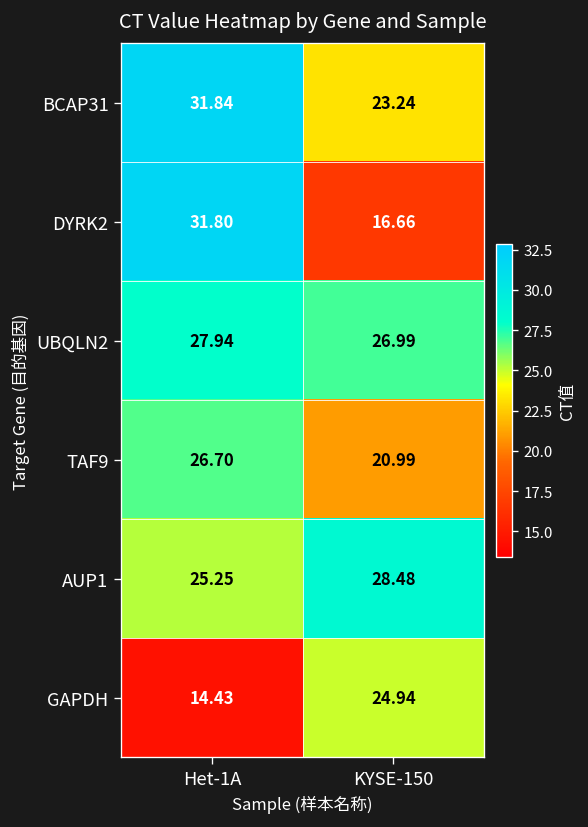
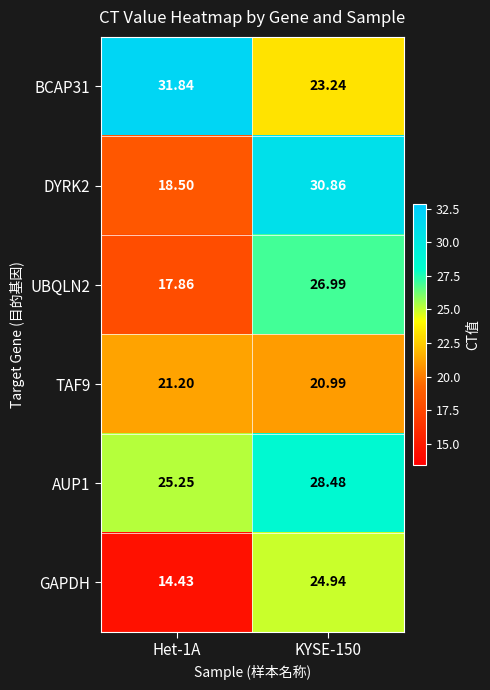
  {
    "BCAP31": {
      "Het-1A": 31.84,
      "KYSE-150": 23.24
    },
    "DYRK2": {
-     "Het-1A": 31.80,
-     "KYSE-150": 16.66
+     "Het-1A": 18.50,
+     "KYSE-150": 30.86
    },
    "UBQLN2": {
-     "Het-1A": 27.94,
+     "Het-1A": 17.86,
      "KYSE-150": 26.99
    },
    "TAF9": {
-     "Het-1A": 26.70,
+     "Het-1A": 21.20,
      "KYSE-150": 20.99
    },
    "AUP1": {
      "Het-1A": 25.25,
      "KYSE-150": 28.48
    },
    "GAPDH": {
      "Het-1A": 14.43,
      "KYSE-150": 24.94
    }
  }
